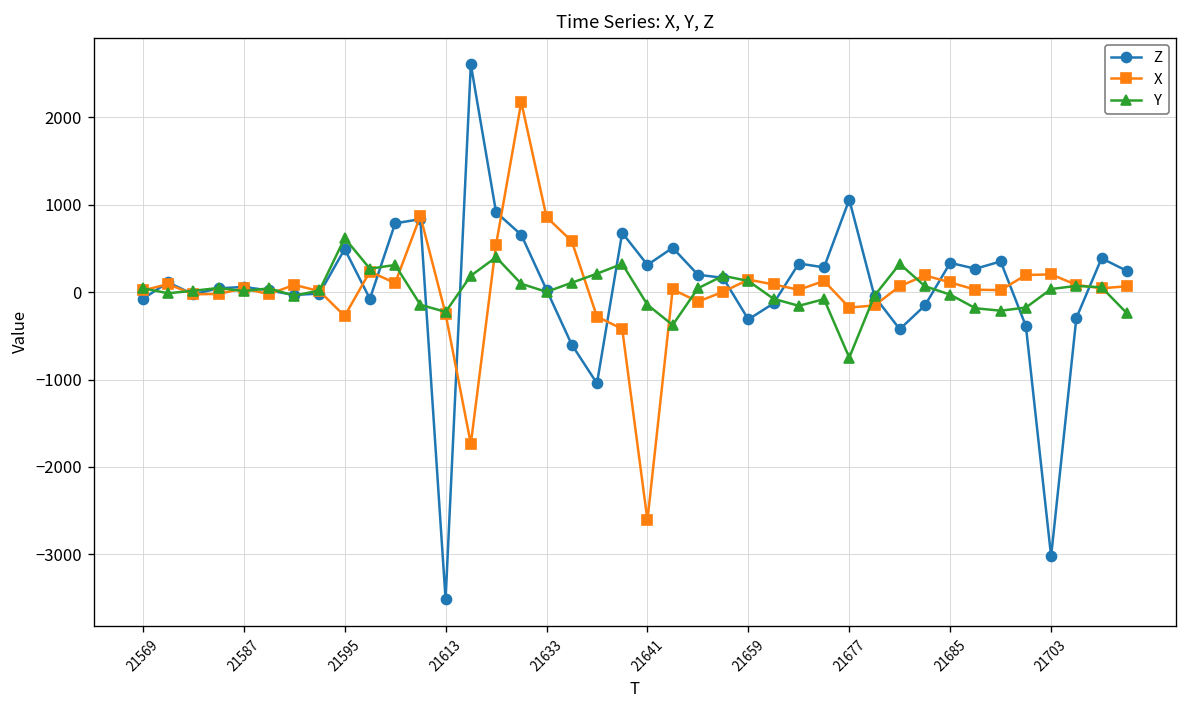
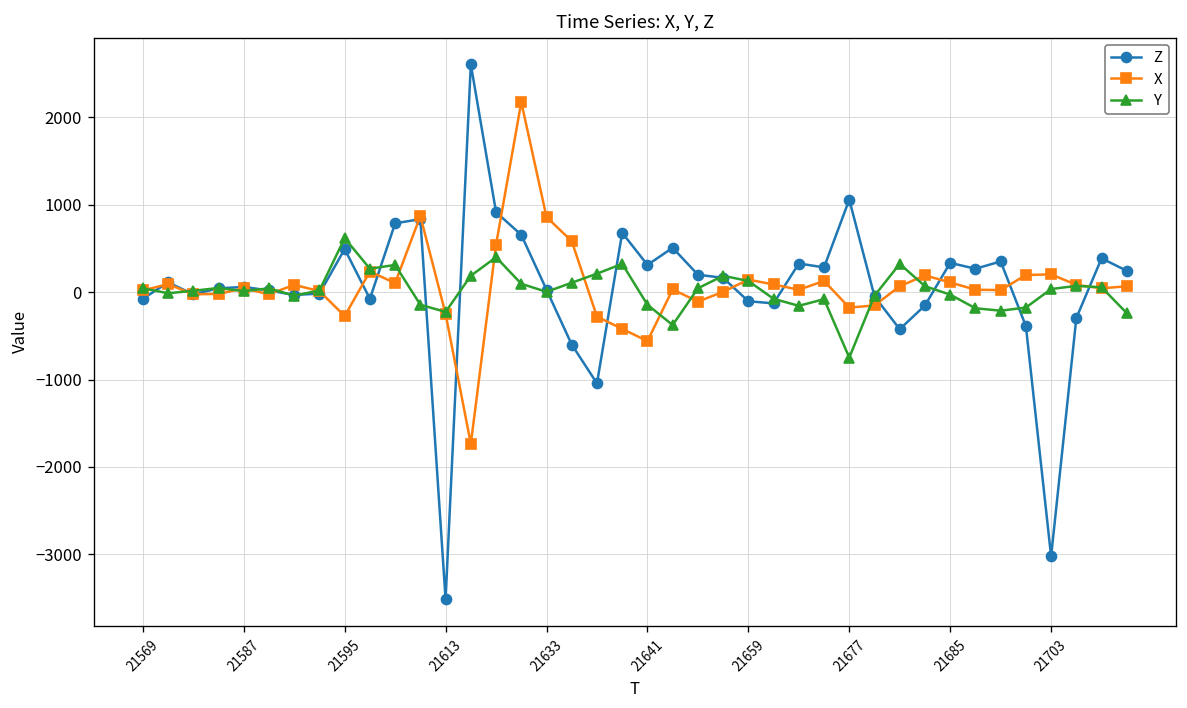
  {
    "Z": {
      "21569": -100,
      "21595": 500,
      "21613": -3500,
      "21641": 300,
-     "21659": -300,
+     "21659": -100,
      "21677": 1100,
      "21685": 300,
      "21703": -3000
    },
    "X": {
      "21595": -300,
      "21633": 900,
-     "21641": -2600,
+     "21641": -600,
      "21677": -200,
      "21685": 100,
      "21703": 200
    },
    "Y": {
      "21595": 600,
      "21641": -100,
      "21677": -700,
      "21685": 0,
      "21703": 0
    }
  }
